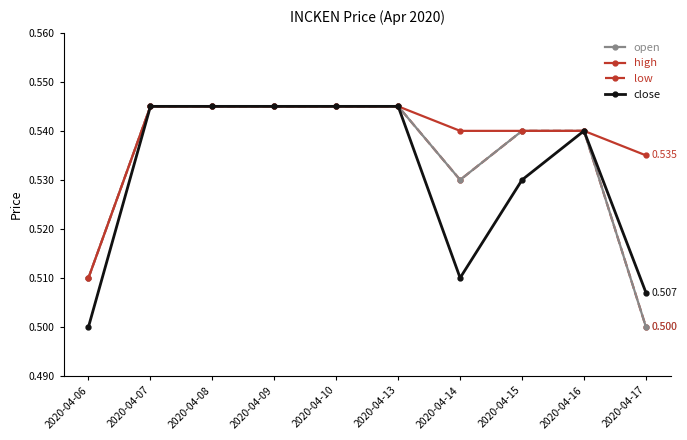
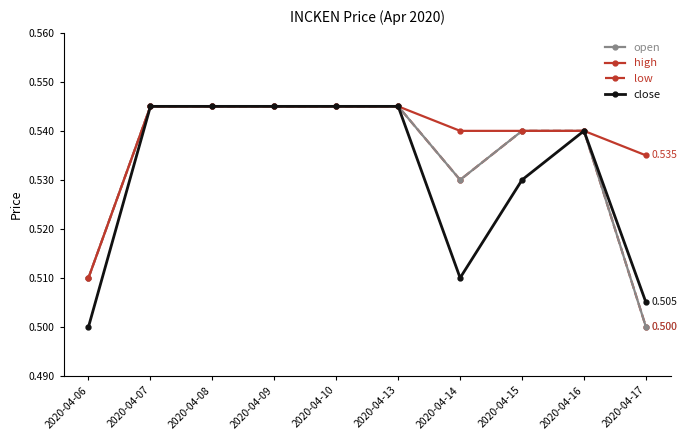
  {
    "close": {
-     "2020-04-17": 0.507
+     "2020-04-17": 0.505
    }
  }
